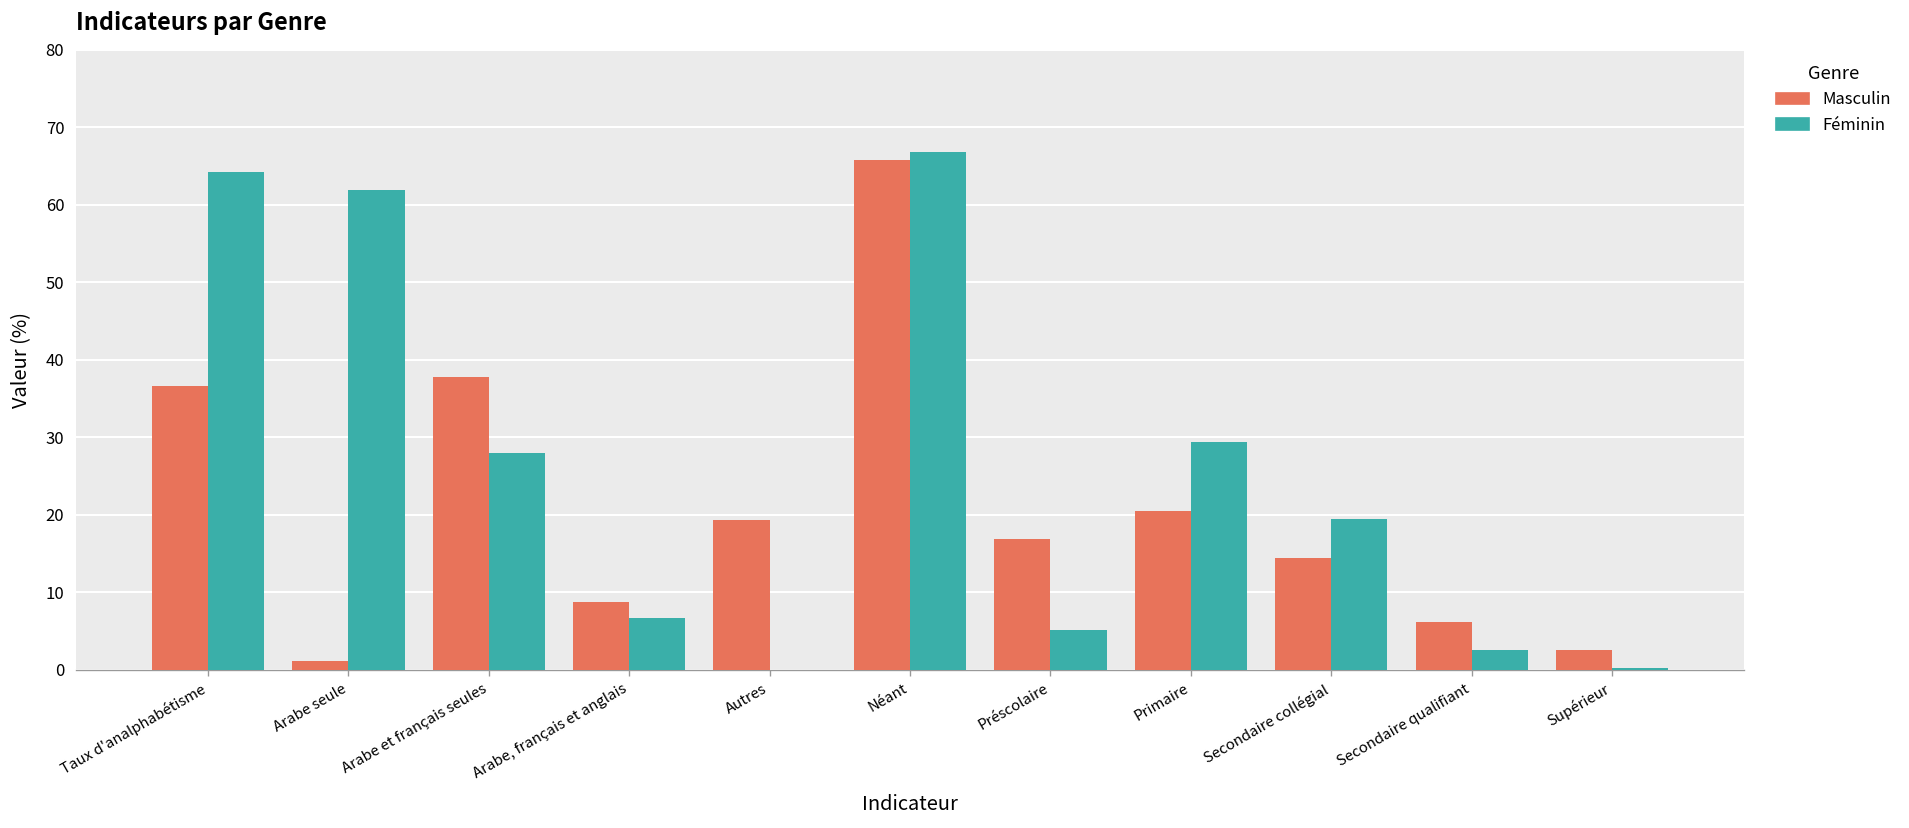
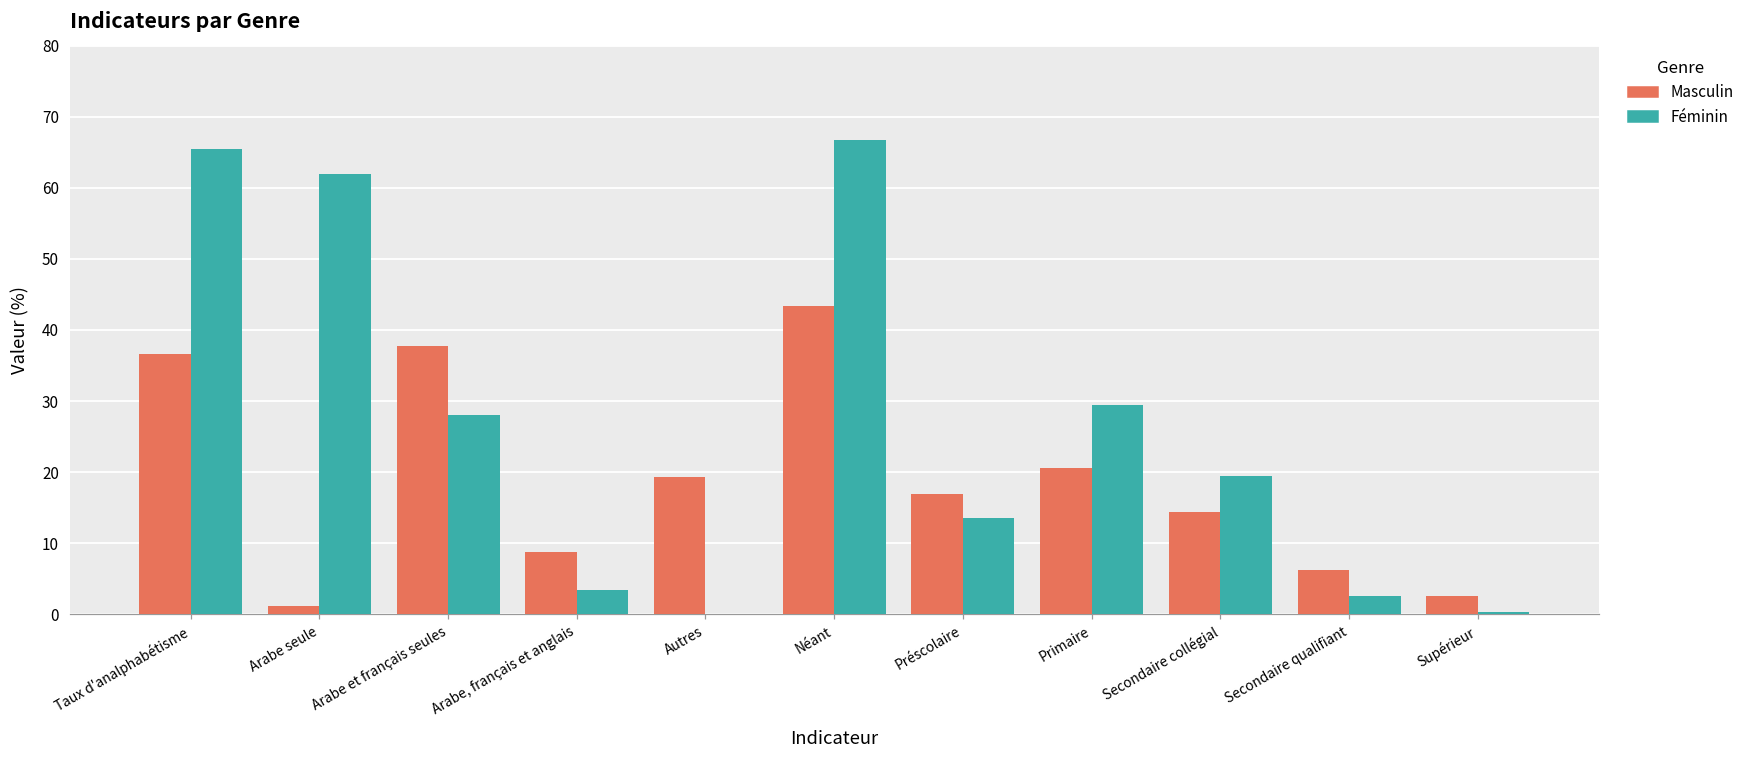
  {
    "Masculin": {
      "Taux d'analphabétisme": 37,
      "Arabe seule": 1,
      "Arabe et français seules": 38,
      "Arabe, français et anglais": 9,
      "Autres": 19,
-     "Néant": 66,
+     "Néant": 43,
      "Préscolaire": 17,
      "Primaire": 21,
      "Secondaire collégial": 14,
      "Secondaire qualifiant": 6,
      "Supérieur": 3
    },
    "Féminin": {
-     "Taux d'analphabétisme": 64,
+     "Taux d'analphabétisme": 66,
      "Arabe seule": 62,
      "Arabe et français seules": 28,
-     "Arabe, français et anglais": 7,
+     "Arabe, français et anglais": 3,
      "Autres": 0,
      "Néant": 67,
-     "Préscolaire": 5,
+     "Préscolaire": 14,
      "Primaire": 29,
      "Secondaire collégial": 20,
      "Secondaire qualifiant": 3
    }
  }
